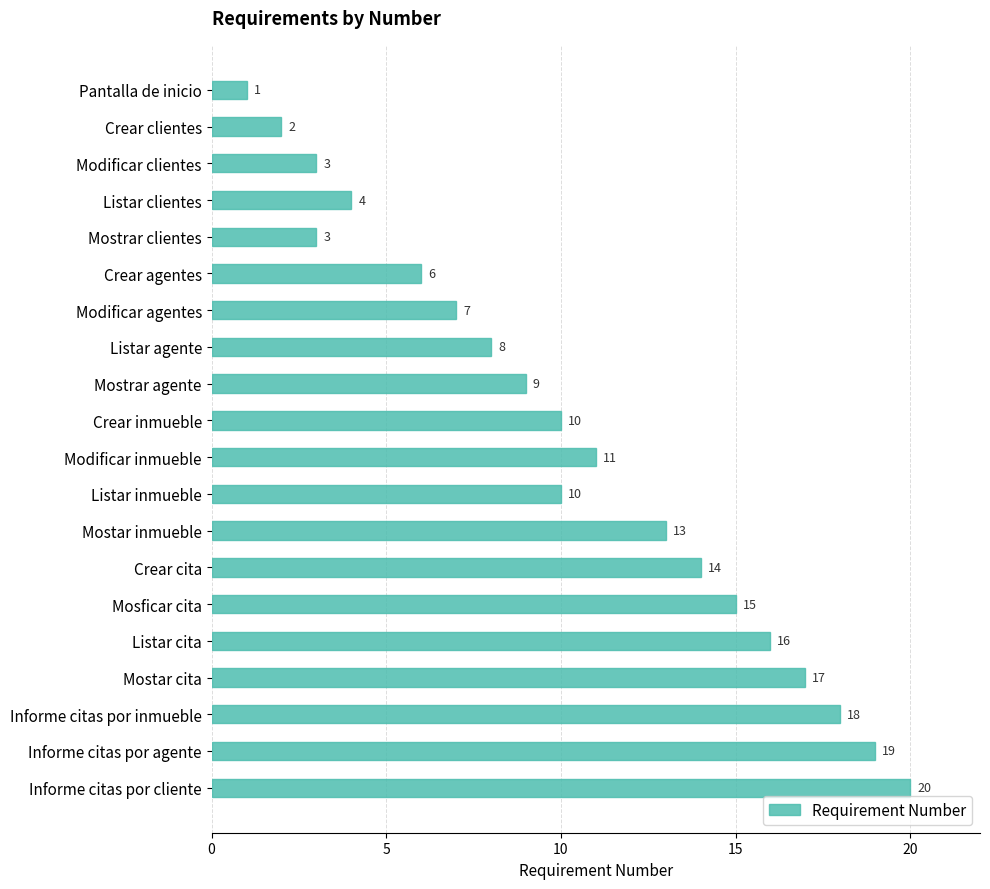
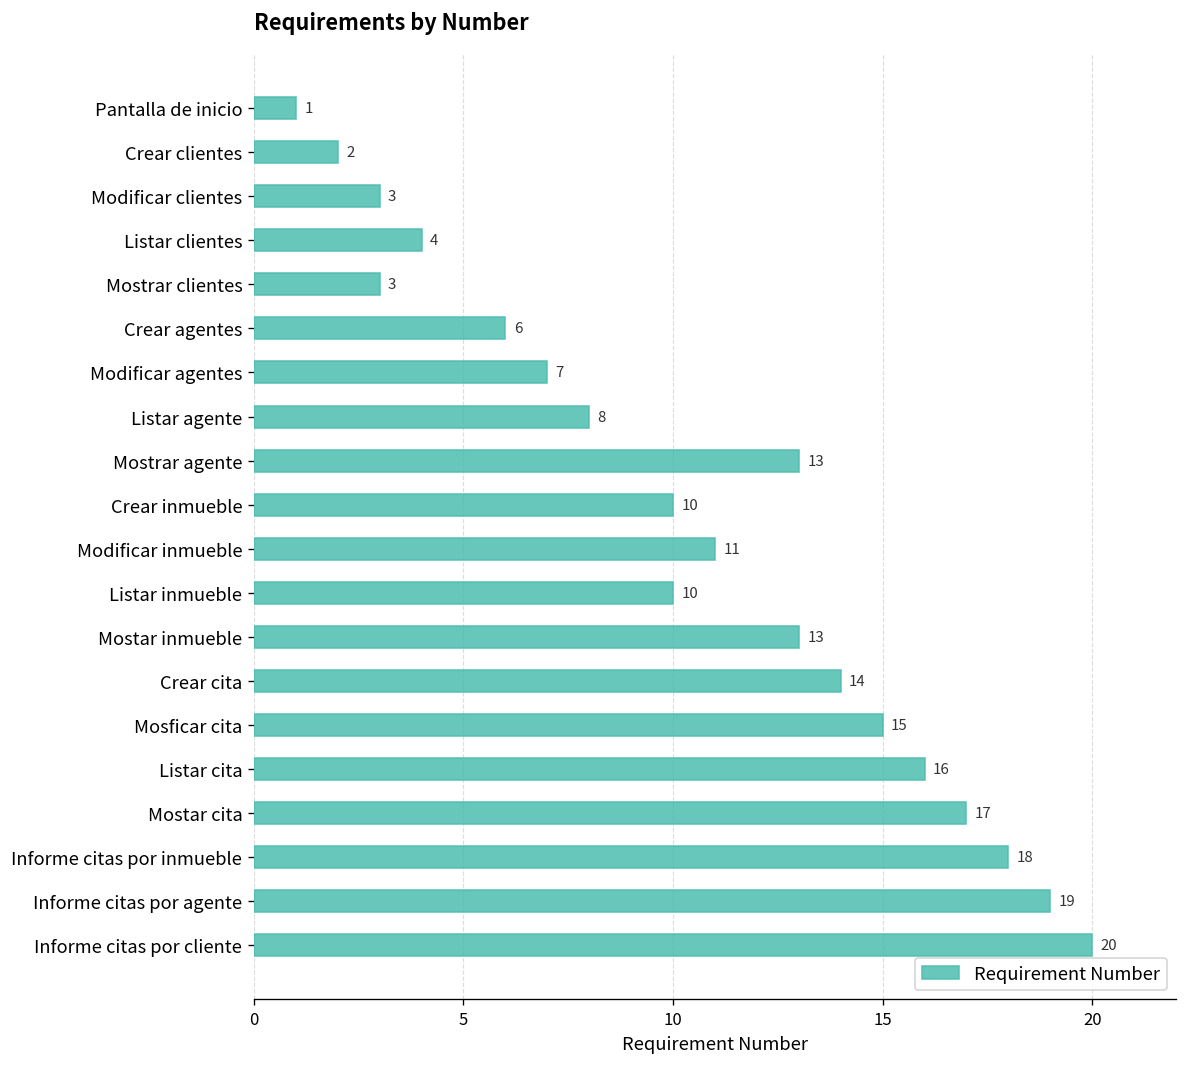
  {
    "Pantalla de inicio": 1,
    "Crear clientes": 2,
    "Modificar clientes": 3,
    "Listar clientes": 4,
    "Mostrar clientes": 3,
    "Crear agentes": 6,
    "Modificar agentes": 7,
    "Listar agente": 8,
-   "Mostrar agente": 9,
+   "Mostrar agente": 13,
    "Crear inmueble": 10,
    "Modificar inmueble": 11,
    "Listar inmueble": 10,
    "Mostar inmueble": 13,
    "Crear cita": 14,
    "Mosficar cita": 15,
    "Listar cita": 16,
    "Mostar cita": 17,
    "Informe citas por inmueble": 18,
    "Informe citas por agente": 19,
    "Informe citas por cliente": 20
  }
